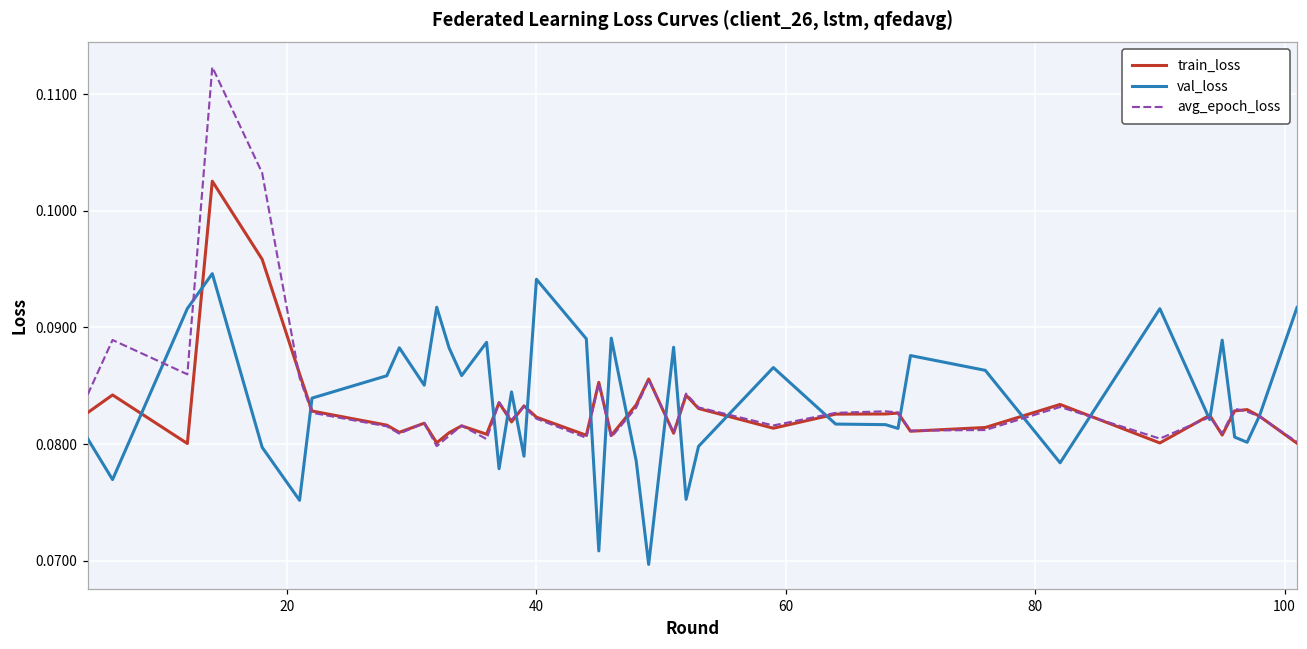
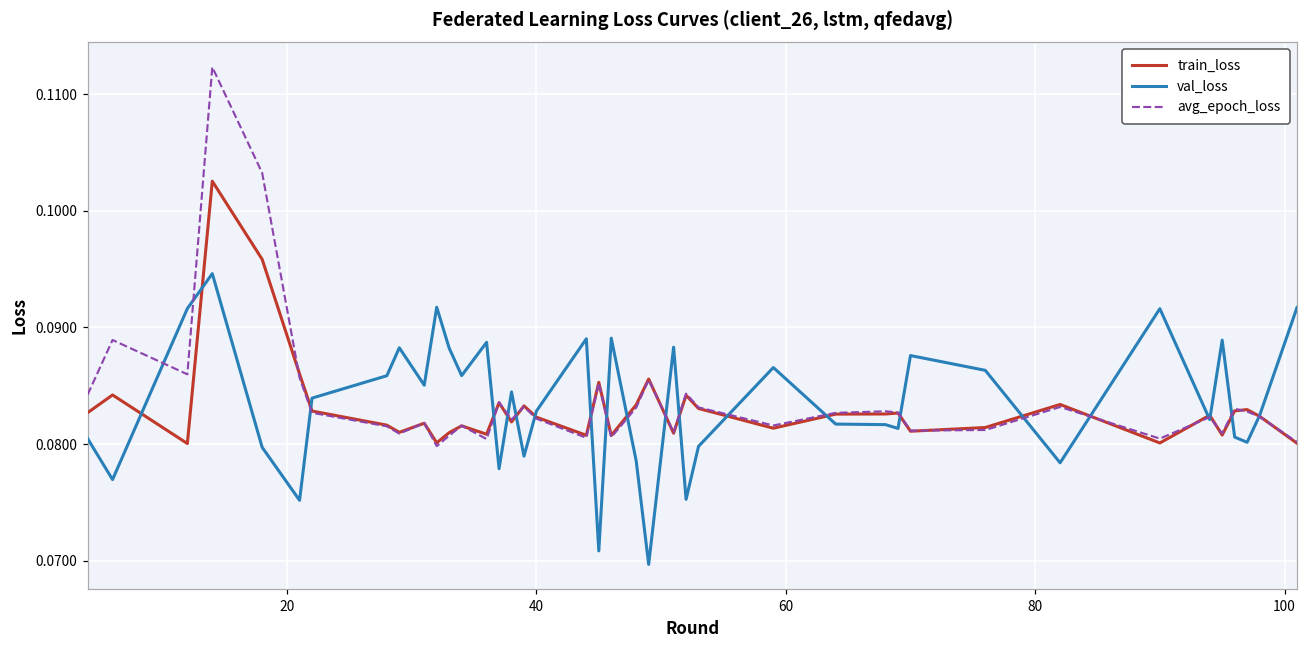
  {
    "val_loss": {
-     "40": 0.0941
+     "40": 0.0828
    }
  }
